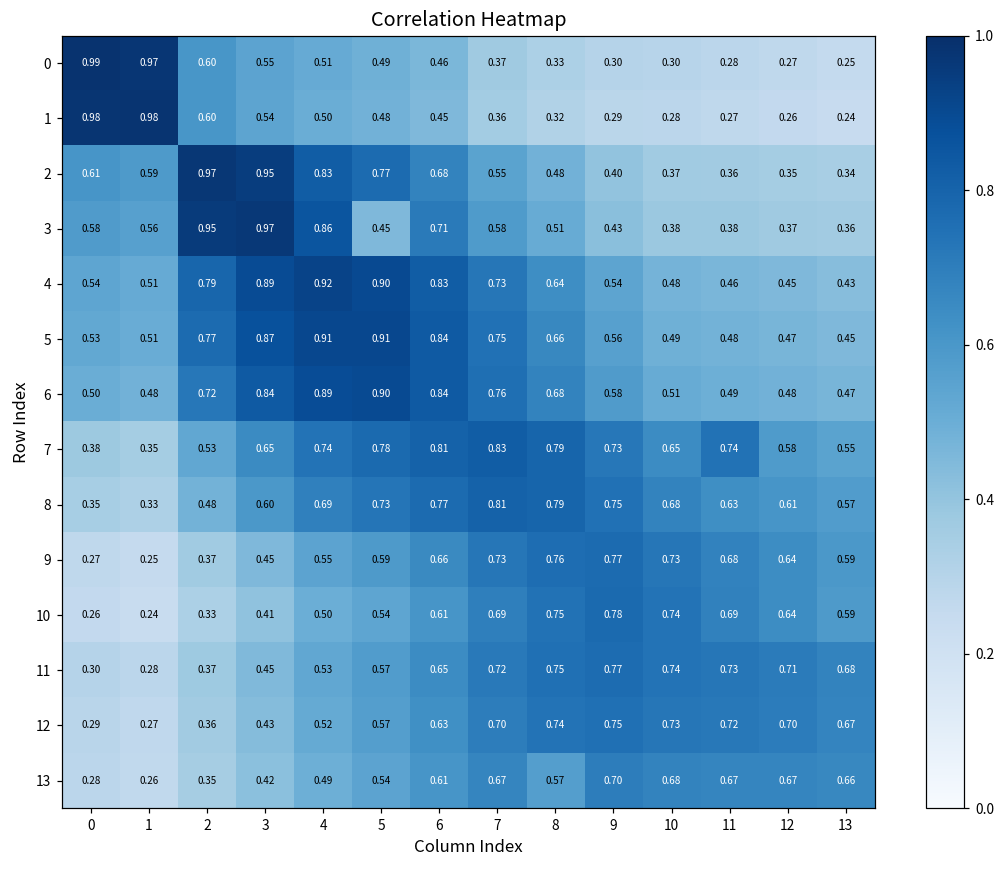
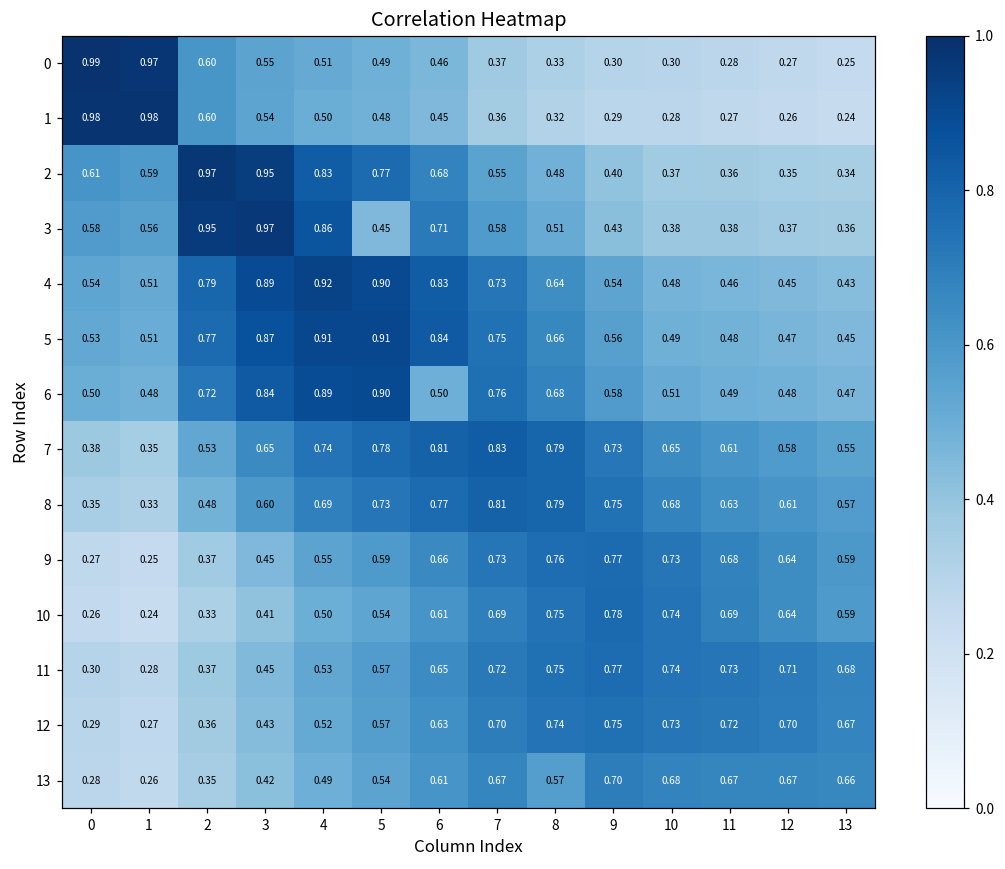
  {
    "0": {
      "0": 0.99,
      "1": 0.97,
      "2": 0.60,
      "3": 0.55,
      "4": 0.51,
      "5": 0.49,
      "6": 0.46,
      "7": 0.37,
      "8": 0.33,
      "9": 0.30,
      "10": 0.30,
      "11": 0.28,
      "12": 0.27,
      "13": 0.25
    },
    "1": {
      "0": 0.98,
      "1": 0.98,
      "2": 0.60,
      "3": 0.54,
      "4": 0.50,
      "5": 0.48,
      "6": 0.45,
      "7": 0.36,
      "8": 0.32,
      "9": 0.29,
      "10": 0.28,
      "11": 0.27,
      "12": 0.26,
      "13": 0.24
    },
    "2": {
      "0": 0.61,
      "1": 0.59,
      "2": 0.97,
      "3": 0.95,
      "4": 0.83,
      "5": 0.77,
      "6": 0.68,
      "7": 0.55,
      "8": 0.48,
      "9": 0.40,
      "10": 0.37,
      "11": 0.36,
      "12": 0.35,
      "13": 0.34
    },
    "3": {
      "0": 0.58,
      "1": 0.56,
      "2": 0.95,
      "3": 0.97,
      "4": 0.86,
      "5": 0.45,
      "6": 0.71,
      "7": 0.58,
      "8": 0.51,
      "9": 0.43,
      "10": 0.38,
      "11": 0.38,
      "12": 0.37,
      "13": 0.36
    },
    "4": {
      "0": 0.54,
      "1": 0.51,
      "2": 0.79,
      "3": 0.89,
      "4": 0.92,
      "5": 0.90,
      "6": 0.83,
      "7": 0.73,
      "8": 0.64,
      "9": 0.54,
      "10": 0.48,
      "11": 0.46,
      "12": 0.45,
      "13": 0.43
    },
    "5": {
      "0": 0.53,
      "1": 0.51,
      "2": 0.77,
      "3": 0.87,
      "4": 0.91,
      "5": 0.91,
      "6": 0.84,
      "7": 0.75,
      "8": 0.66,
      "9": 0.56,
      "10": 0.49,
      "11": 0.48,
      "12": 0.47,
      "13": 0.45
    },
    "6": {
      "0": 0.50,
      "1": 0.48,
      "2": 0.72,
      "3": 0.84,
      "4": 0.89,
      "5": 0.90,
-     "6": 0.84,
+     "6": 0.50,
      "7": 0.76,
      "8": 0.68,
      "9": 0.58,
      "10": 0.51,
      "11": 0.49,
      "12": 0.48,
      "13": 0.47
    },
    "7": {
      "0": 0.38,
      "1": 0.35,
      "2": 0.53,
      "3": 0.65,
      "4": 0.74,
      "5": 0.78,
      "6": 0.81,
      "7": 0.83,
      "8": 0.79,
      "9": 0.73,
      "10": 0.65,
-     "11": 0.74,
+     "11": 0.61,
      "12": 0.58,
      "13": 0.55
    },
    "8": {
      "0": 0.35,
      "1": 0.33,
      "2": 0.48,
      "3": 0.60,
      "4": 0.69,
      "5": 0.73,
      "6": 0.77,
      "7": 0.81,
      "8": 0.79,
      "9": 0.75,
      "10": 0.68,
      "11": 0.63,
      "12": 0.61,
      "13": 0.57
    },
    "9": {
      "0": 0.27,
      "1": 0.25,
      "2": 0.37,
      "3": 0.45,
      "4": 0.55,
      "5": 0.59,
      "6": 0.66,
      "7": 0.73,
      "8": 0.76,
      "9": 0.77,
      "10": 0.73,
      "11": 0.68,
      "12": 0.64,
      "13": 0.59
    },
    "10": {
      "0": 0.26,
      "1": 0.24,
      "2": 0.33,
      "3": 0.41,
      "4": 0.50,
      "5": 0.54,
      "6": 0.61,
      "7": 0.69,
      "8": 0.75,
      "9": 0.78,
      "10": 0.74,
      "11": 0.69,
      "12": 0.64,
      "13": 0.59
    },
    "11": {
      "0": 0.30,
      "1": 0.28,
      "2": 0.37,
      "3": 0.45,
      "4": 0.53,
      "5": 0.57,
      "6": 0.65,
      "7": 0.72,
      "8": 0.75,
      "9": 0.77,
      "10": 0.74,
      "11": 0.73,
      "12": 0.71,
      "13": 0.68
    },
    "12": {
      "0": 0.29,
      "1": 0.27,
      "2": 0.36,
      "3": 0.43,
      "4": 0.52,
      "5": 0.57,
      "6": 0.63,
      "7": 0.70,
      "8": 0.74,
      "9": 0.75,
      "10": 0.73,
      "11": 0.72,
      "12": 0.70,
      "13": 0.67
    },
    "13": {
      "0": 0.28,
      "1": 0.26,
      "2": 0.35,
      "3": 0.42,
      "4": 0.49,
      "5": 0.54,
      "6": 0.61,
      "7": 0.67,
      "8": 0.57,
      "9": 0.70,
      "10": 0.68,
      "11": 0.67,
      "12": 0.67,
      "13": 0.66
    }
  }
